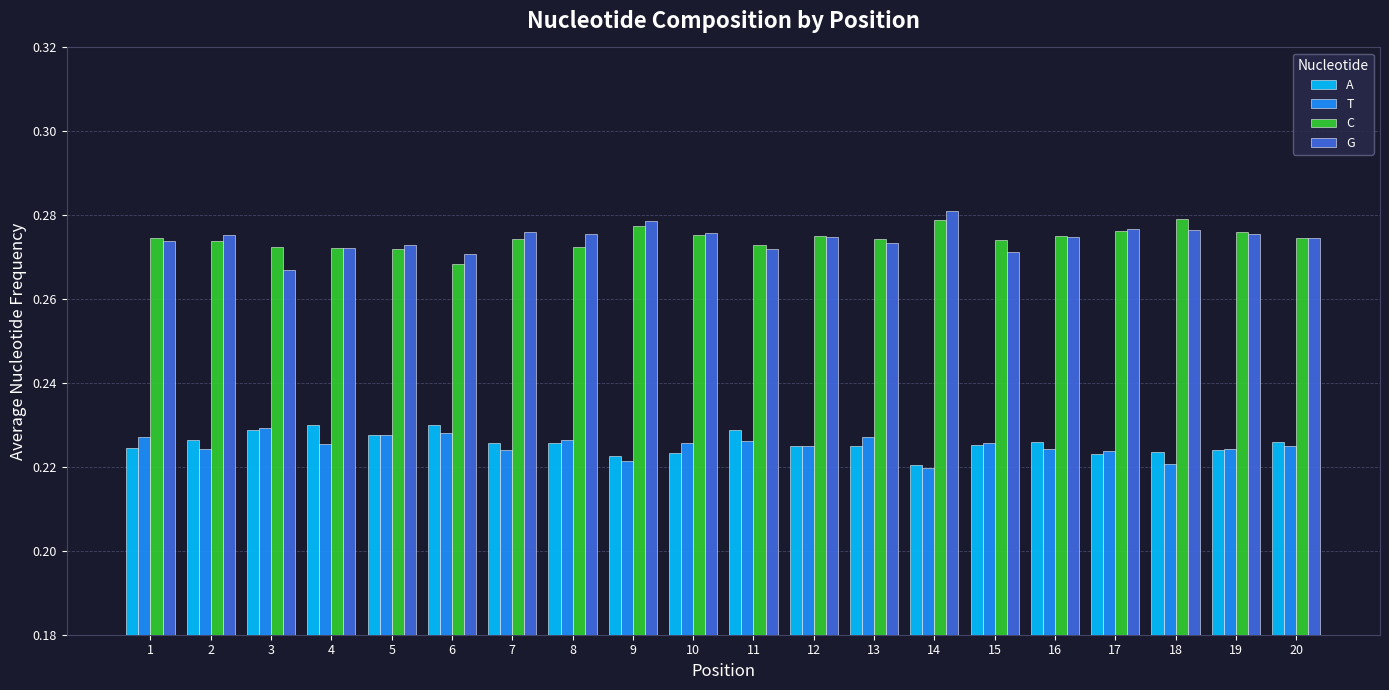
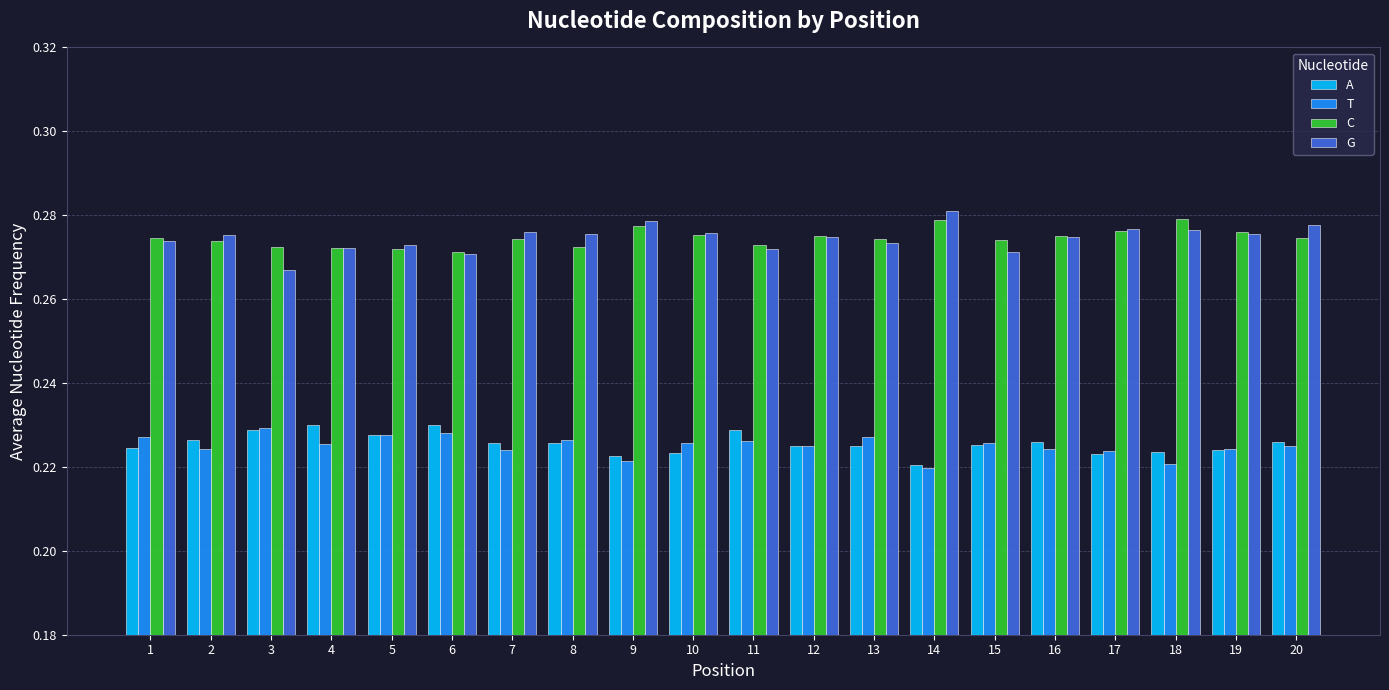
  {
    "C": {
      "1": 0.274,
      "2": 0.274,
      "3": 0.272,
      "4": 0.272,
      "5": 0.272,
-     "6": 0.268,
+     "6": 0.271,
      "7": 0.274,
      "8": 0.272,
      "9": 0.277,
      "10": 0.275,
      "11": 0.273,
      "12": 0.275,
      "13": 0.274,
      "14": 0.279,
      "15": 0.274,
      "16": 0.275,
      "17": 0.276,
      "18": 0.279,
      "19": 0.276,
      "20": 0.275
    },
    "G": {
      "1": 0.274,
      "2": 0.275,
      "3": 0.267,
      "4": 0.272,
      "5": 0.273,
      "6": 0.271,
      "7": 0.276,
      "8": 0.276,
      "9": 0.279,
      "10": 0.276,
      "11": 0.272,
      "12": 0.275,
      "13": 0.273,
      "14": 0.281,
      "15": 0.271,
      "16": 0.275,
      "17": 0.277,
      "18": 0.277,
      "19": 0.276,
-     "20": 0.275
+     "20": 0.278
    }
  }
